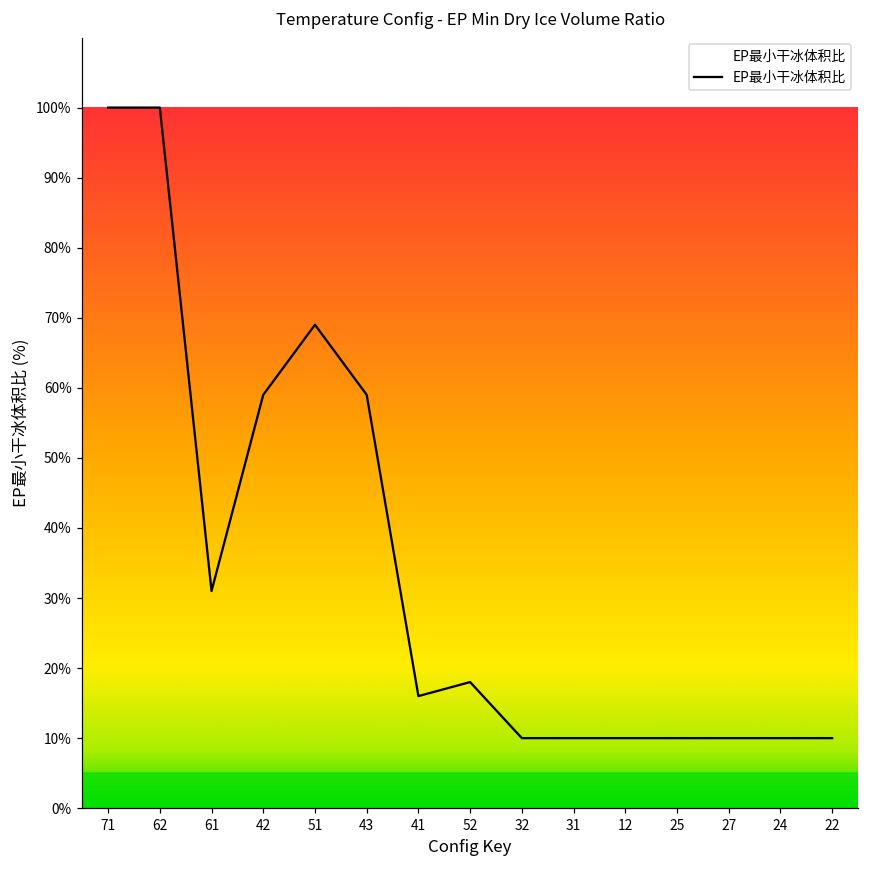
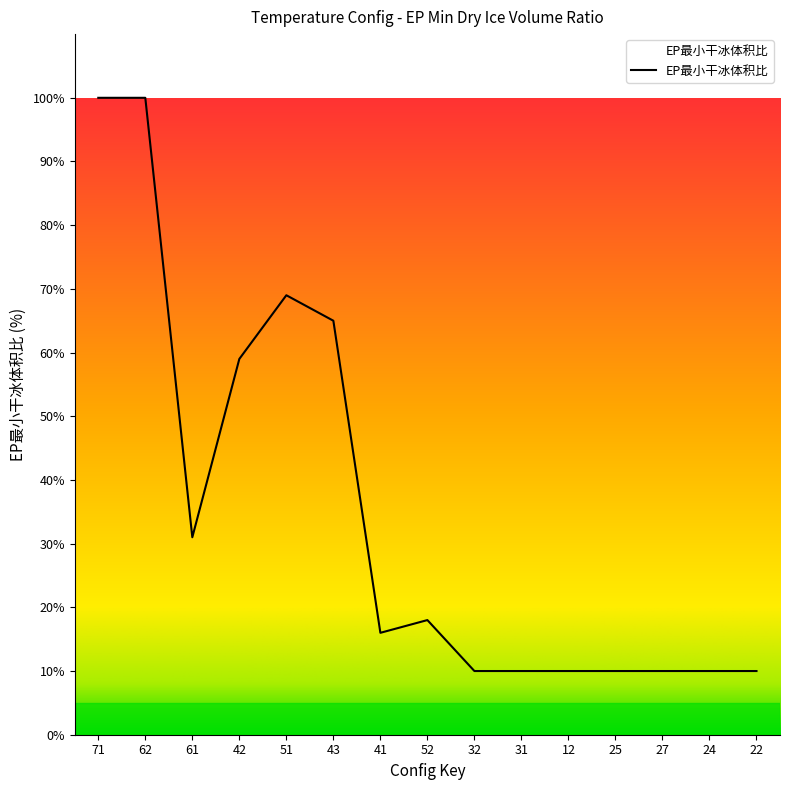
  {
    "71": "100%",
    "62": "100%",
    "61": "31%",
    "42": "59%",
    "51": "69%",
-   "43": "59%",
+   "43": "65%",
    "41": "16%",
    "52": "18%",
    "32": "10%",
    "31": "10%",
    "12": "10%",
    "25": "10%",
    "27": "10%",
    "24": "10%",
    "22": "10%"
  }
